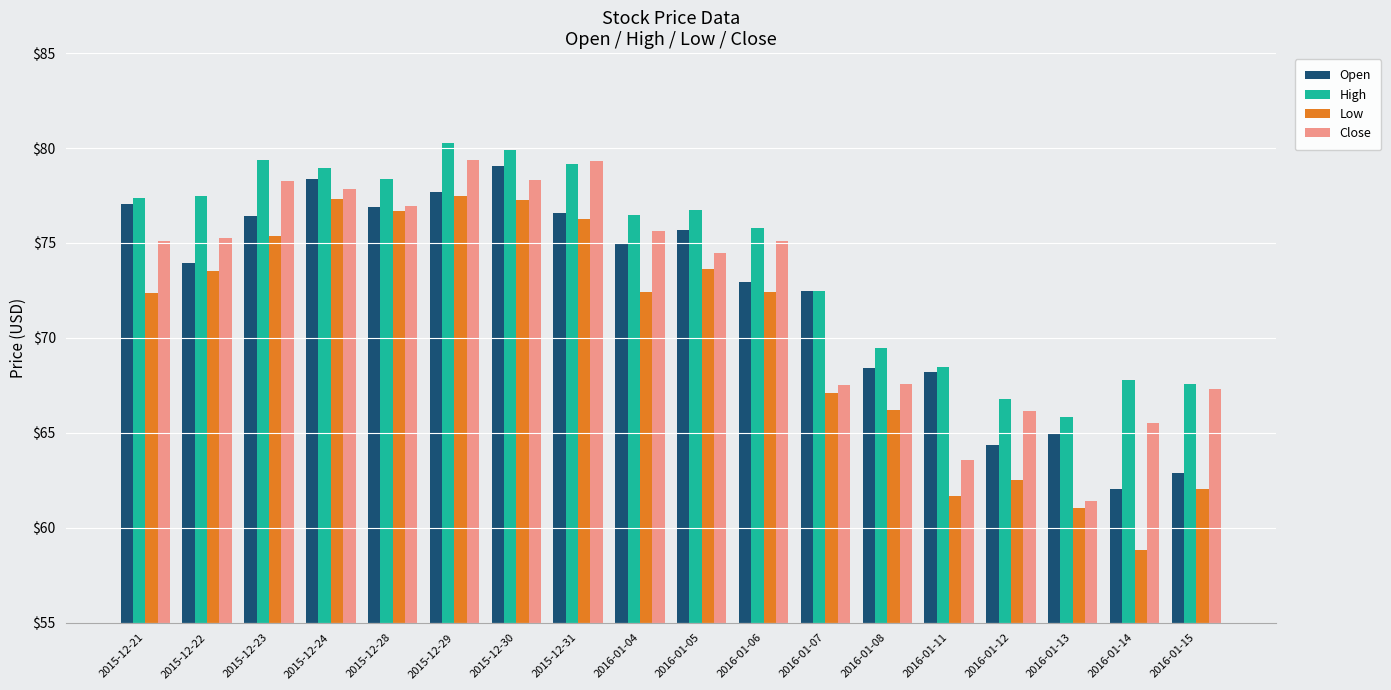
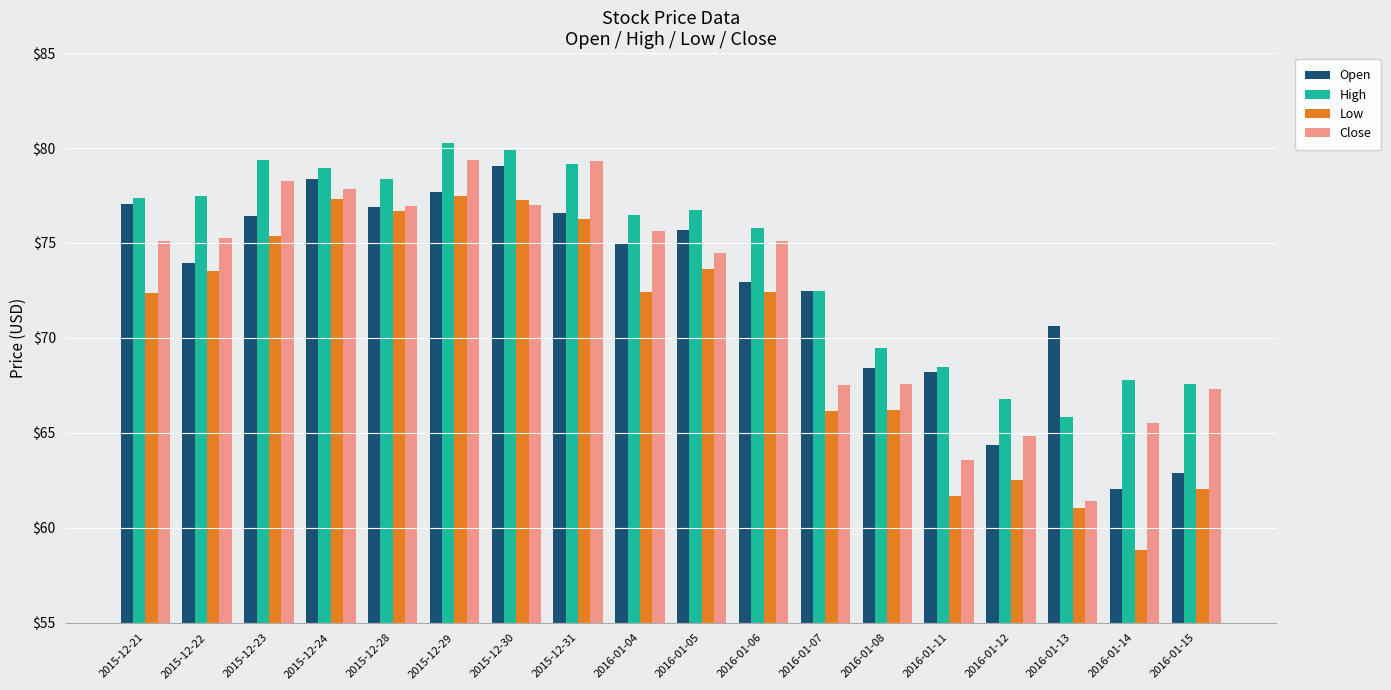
  {
    "Open": {
      "2015-12-21": "$77.1",
      "2015-12-22": "$74.0",
      "2015-12-23": "$76.4",
      "2015-12-24": "$78.4",
      "2015-12-28": "$76.9",
      "2015-12-29": "$77.7",
      "2015-12-30": "$79.1",
      "2015-12-31": "$76.6",
      "2016-01-04": "$75.0",
      "2016-01-05": "$75.7",
      "2016-01-06": "$72.9",
      "2016-01-07": "$72.5",
      "2016-01-08": "$68.4",
      "2016-01-11": "$68.2",
      "2016-01-12": "$64.4",
-     "2016-01-13": "$64.9",
+     "2016-01-13": "$70.6",
      "2016-01-14": "$62.1",
      "2016-01-15": "$62.9"
    },
    "High": {
      "2015-12-21": "$77.4",
      "2015-12-22": "$77.5",
      "2015-12-23": "$79.3",
      "2015-12-24": "$79.0",
      "2015-12-28": "$78.4",
      "2015-12-29": "$80.3",
      "2015-12-30": "$79.9",
      "2015-12-31": "$79.2",
      "2016-01-04": "$76.4",
      "2016-01-05": "$76.8",
      "2016-01-06": "$75.8",
      "2016-01-07": "$72.5",
      "2016-01-08": "$69.4",
      "2016-01-11": "$68.5",
      "2016-01-12": "$66.8",
      "2016-01-13": "$65.8",
      "2016-01-14": "$67.8",
      "2016-01-15": "$67.6"
    },
    "Low": {
      "2015-12-21": "$72.4",
      "2015-12-22": "$73.5",
      "2015-12-23": "$75.4",
      "2015-12-24": "$77.3",
      "2015-12-28": "$76.7",
      "2015-12-29": "$77.5",
      "2015-12-30": "$77.3",
      "2015-12-31": "$76.3",
      "2016-01-04": "$72.4",
      "2016-01-05": "$73.7",
      "2016-01-06": "$72.4",
-     "2016-01-07": "$67.1",
+     "2016-01-07": "$66.2",
      "2016-01-08": "$66.2",
      "2016-01-11": "$61.7",
      "2016-01-12": "$62.5",
      "2016-01-13": "$61.0",
      "2016-01-14": "$58.8",
      "2016-01-15": "$62.0"
    },
    "Close": {
      "2015-12-21": "$75.1",
      "2015-12-22": "$75.3",
      "2015-12-23": "$78.3",
      "2015-12-24": "$77.9",
      "2015-12-28": "$77.0",
      "2015-12-29": "$79.4",
-     "2015-12-30": "$78.3",
+     "2015-12-30": "$77.0",
      "2015-12-31": "$79.3",
      "2016-01-04": "$75.6",
      "2016-01-05": "$74.5",
      "2016-01-06": "$75.1",
      "2016-01-07": "$67.5",
      "2016-01-08": "$67.6",
      "2016-01-11": "$63.5",
-     "2016-01-12": "$66.2",
+     "2016-01-12": "$64.8",
      "2016-01-13": "$61.4",
      "2016-01-14": "$65.5",
      "2016-01-15": "$67.3"
    }
  }
